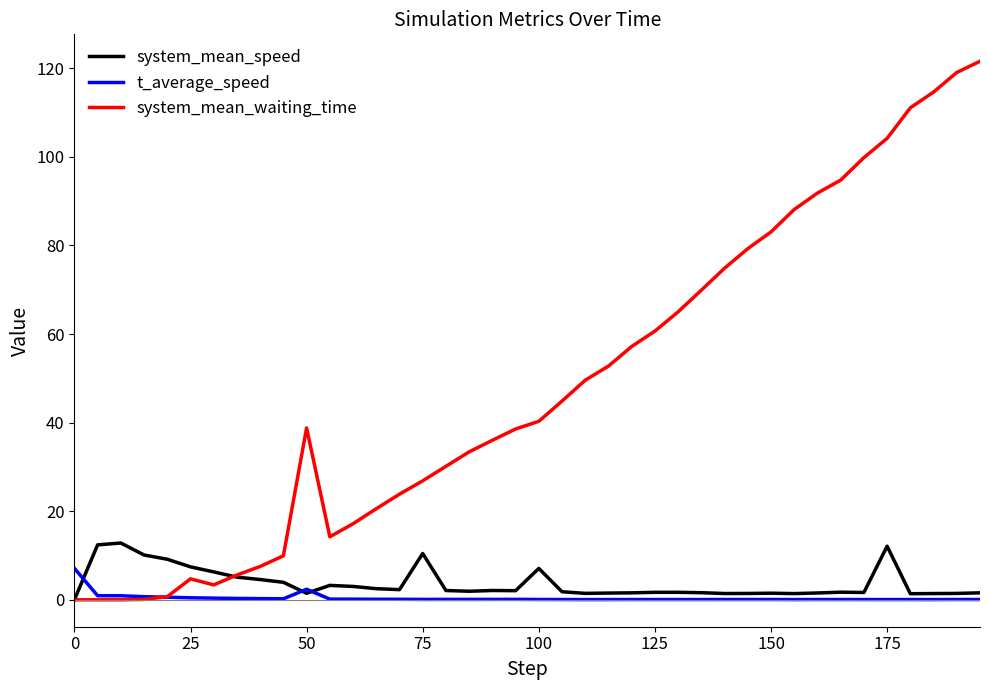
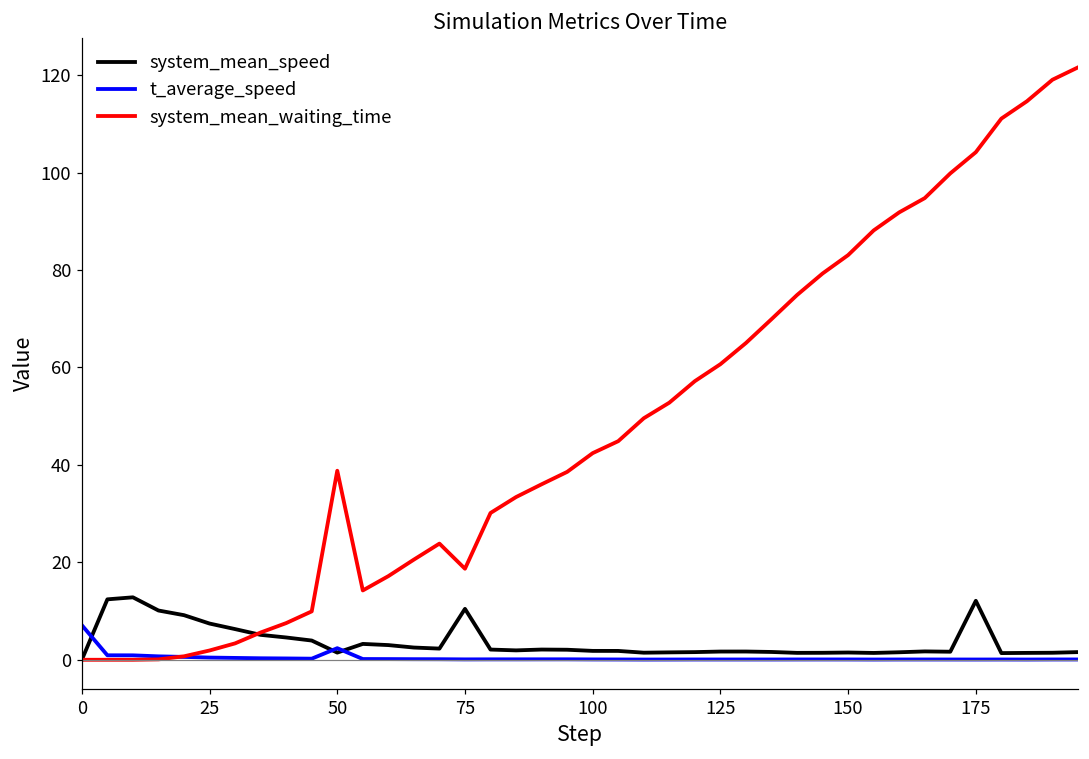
  {
    "system_mean_speed": {
      "25": 7,
      "50": 1,
      "75": 10,
-     "100": 7,
+     "100": 2,
      "125": 2,
      "150": 1,
      "175": 12
    },
    "t_average_speed": {
      "0": 7,
      "25": 0,
      "50": 2,
      "75": 0,
      "100": 0,
      "125": 0,
      "150": 0,
      "175": 0
    },
    "system_mean_waiting_time": {
-     "25": 5,
+     "25": 2,
      "50": 39,
-     "75": 27,
-     "100": 40,
+     "75": 19,
+     "100": 42,
      "125": 61,
      "150": 83,
      "175": 104
    }
  }
